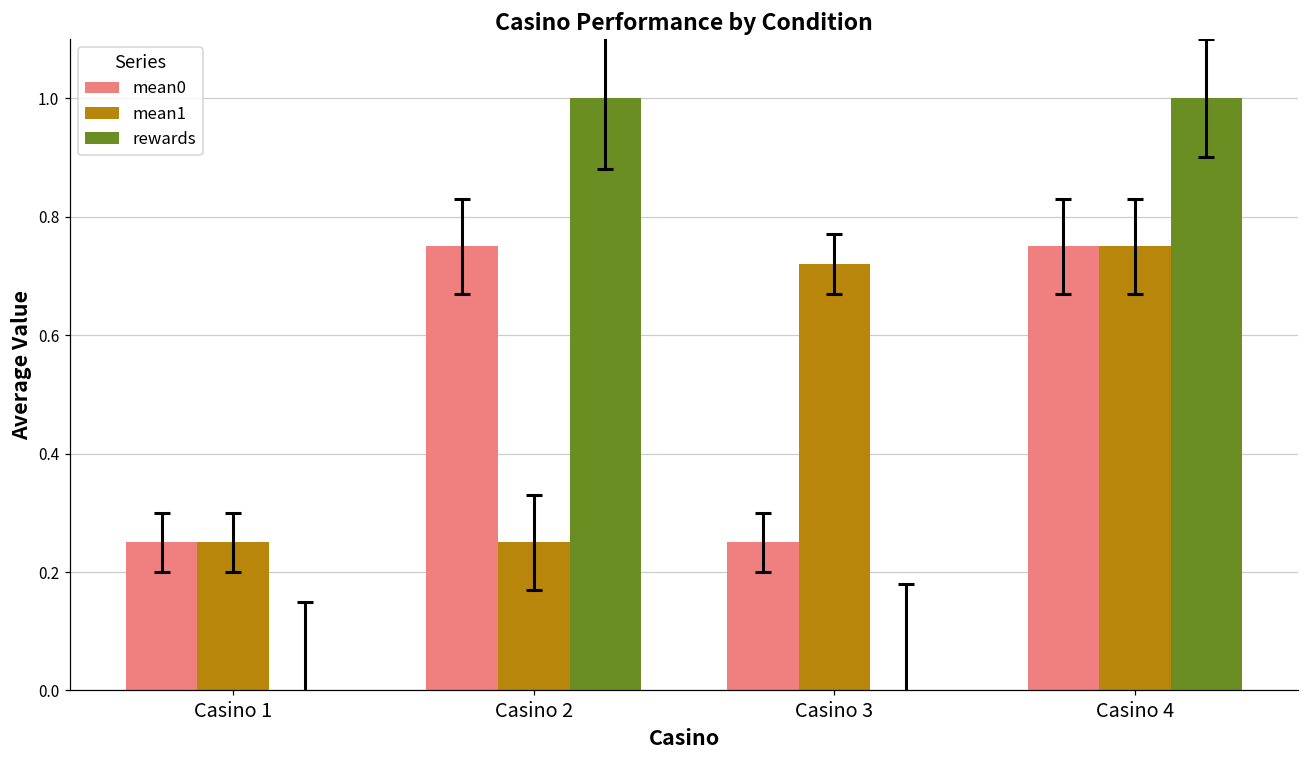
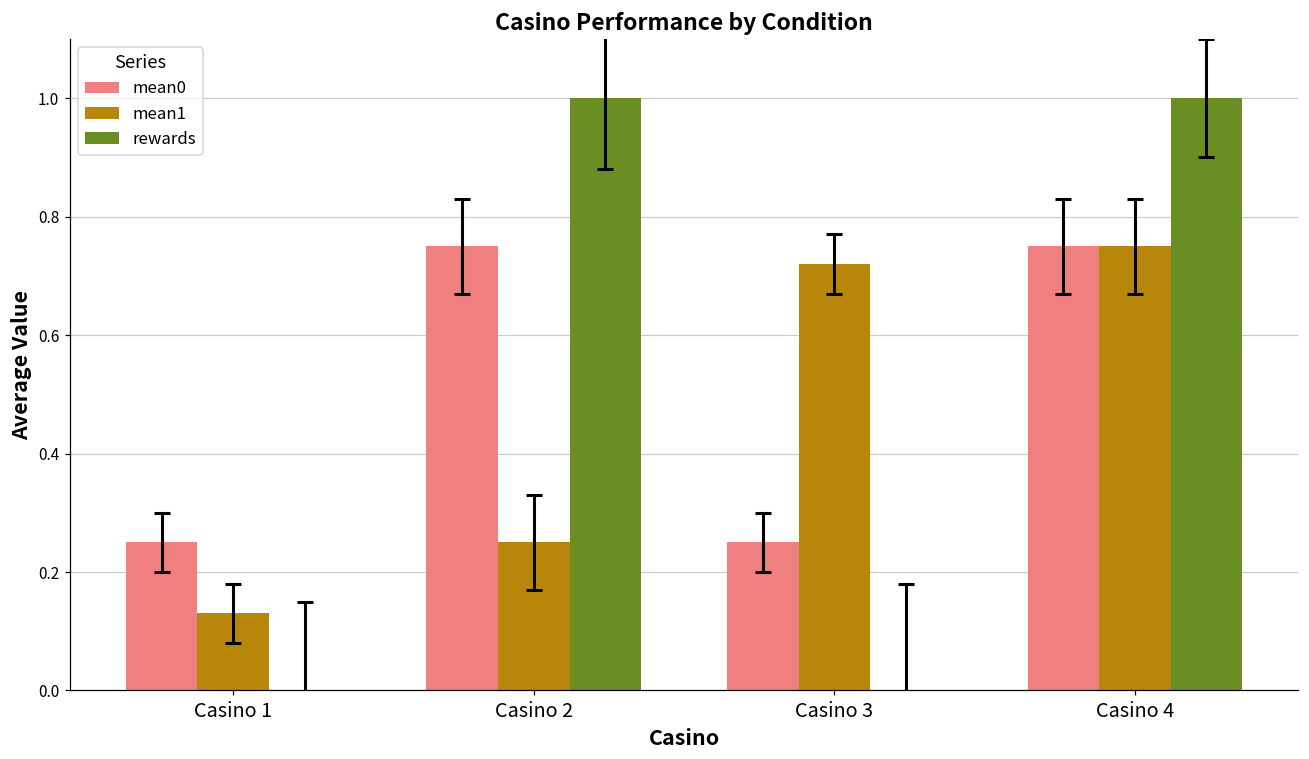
  {
    "mean0": {
      "Casino 1": 0.25,
      "Casino 2": 0.75,
      "Casino 3": 0.25,
      "Casino 4": 0.75
    },
    "mean1": {
-     "Casino 1": 0.25,
+     "Casino 1": 0.13,
      "Casino 2": 0.25,
      "Casino 3": 0.72,
      "Casino 4": 0.75
    },
    "rewards": {
      "Casino 1": 0.00,
      "Casino 2": 1.00,
      "Casino 3": 0.00,
      "Casino 4": 1.00
    }
  }
